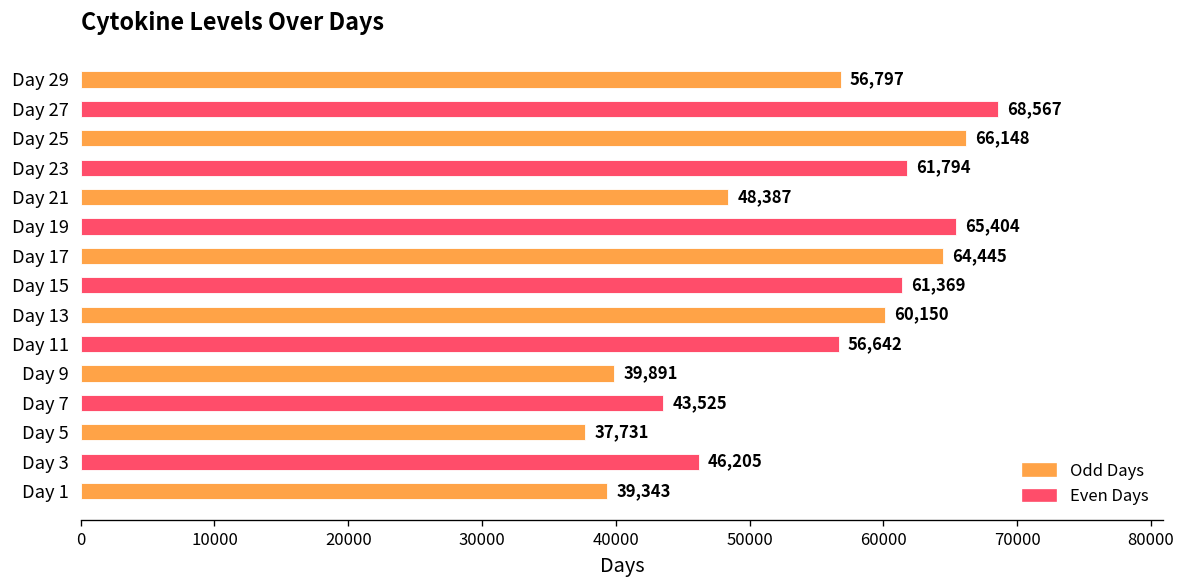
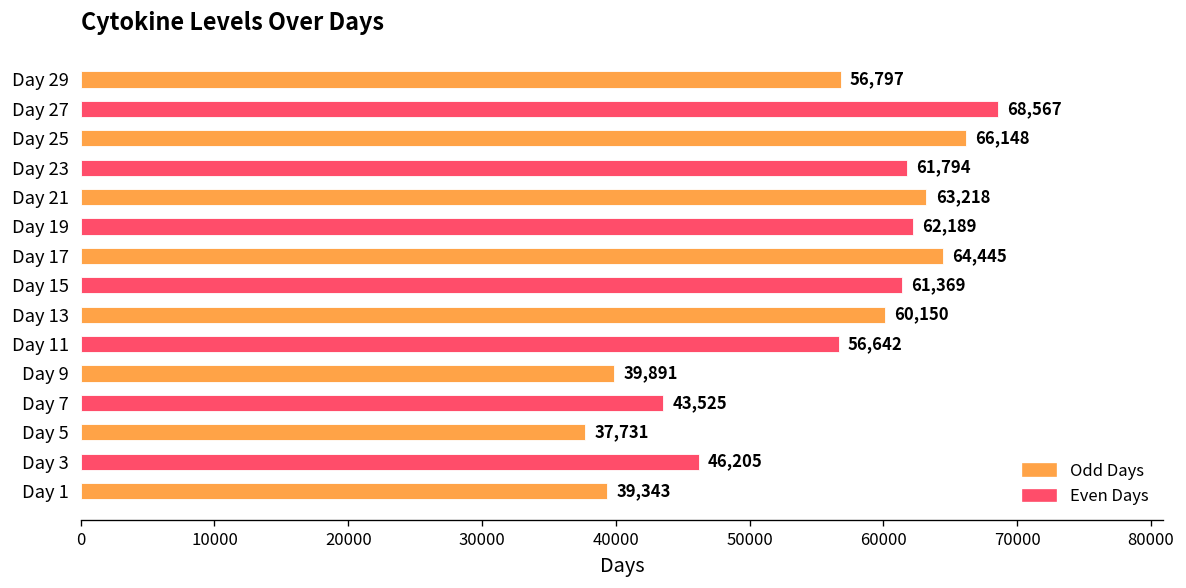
  {
    "Day 29": "56,797",
    "Day 27": "68,567",
    "Day 25": "66,148",
    "Day 23": "61,794",
-   "Day 21": "48,387",
-   "Day 19": "65,404",
+   "Day 21": "63,218",
+   "Day 19": "62,189",
    "Day 17": "64,445",
    "Day 15": "61,369",
    "Day 13": "60,150",
    "Day 11": "56,642",
    "Day 9": "39,891",
    "Day 7": "43,525",
    "Day 5": "37,731",
    "Day 3": "46,205",
    "Day 1": "39,343"
  }
